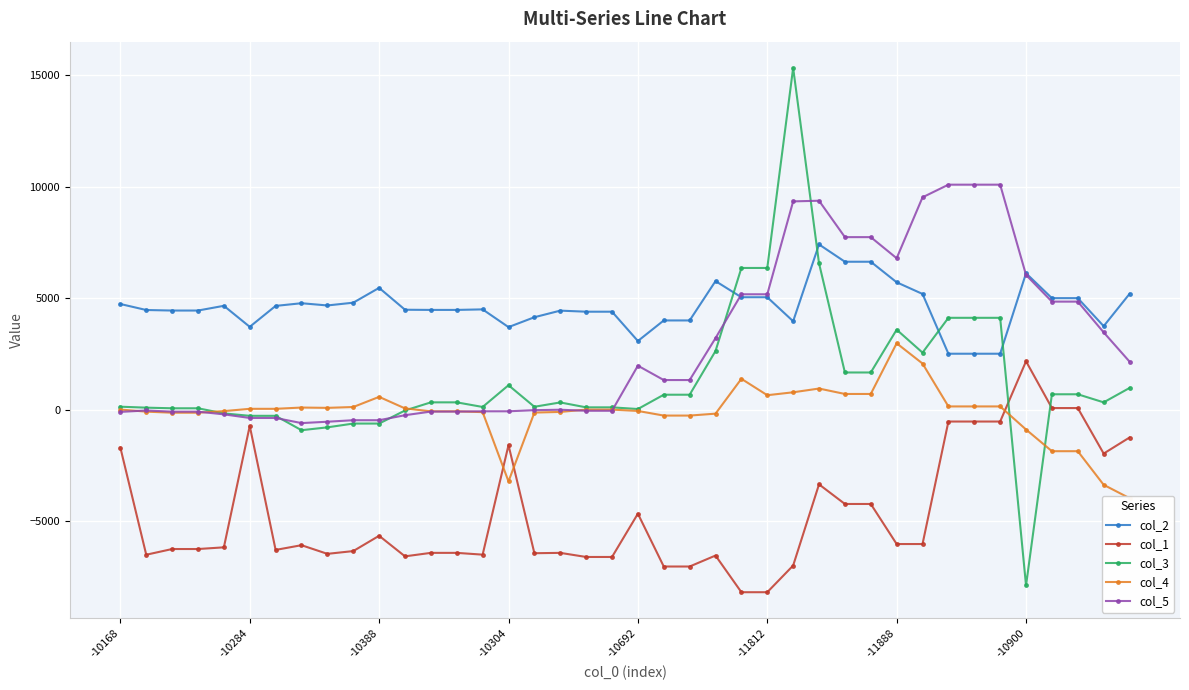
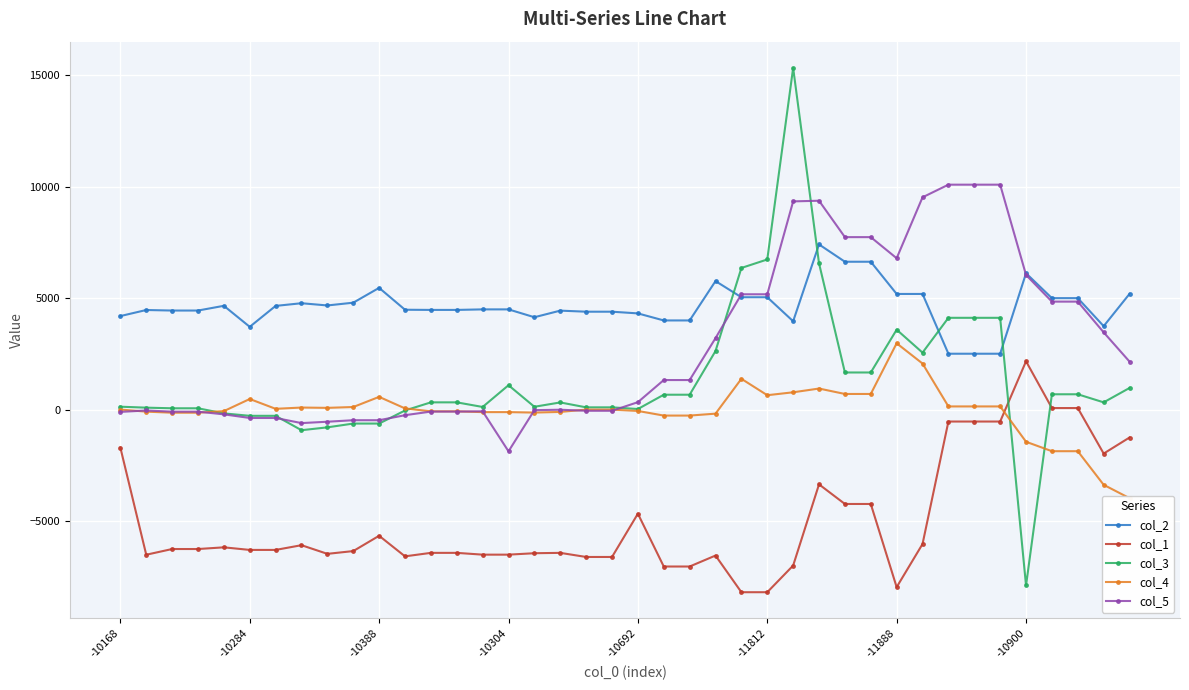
  {
    "col_2": {
-     "-10168": 4700,
+     "-10168": 4200,
      "-10284": 3700,
      "-10388": 5500,
-     "-10304": 3700,
-     "-10692": 3100,
+     "-10304": 4500,
+     "-10692": 4300,
      "-11812": 5000,
-     "-11888": 5700
+     "-11888": 5200
    },
    "col_1": {
      "-10168": -1700,
-     "-10284": -700,
+     "-10284": -6300,
      "-10388": -5600,
-     "-10304": -1600,
+     "-10304": -6500,
      "-10692": -4700,
      "-11812": -8200,
-     "-11888": -6000,
+     "-11888": -7900,
      "-10900": 2200
    },
    "col_3": {
      "-10168": 100,
      "-10388": -600,
      "-10304": 1100,
-     "-11812": 6400,
+     "-11812": 6700,
      "-11888": 3600,
      "-10900": -7900
    },
    "col_4": {
-     "-10284": 0,
+     "-10284": 500,
      "-10388": 600,
-     "-10304": -3200,
+     "-10304": -100,
      "-11812": 700,
      "-11888": 3000,
-     "-10900": -900
+     "-10900": -1400
    },
    "col_5": {
      "-10388": -500,
-     "-10304": -100,
-     "-10692": 2000,
+     "-10304": -1900,
+     "-10692": 300,
      "-11812": 5200,
      "-11888": 6800
    }
  }
